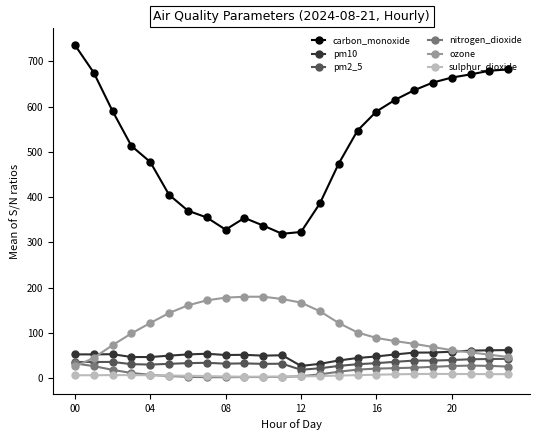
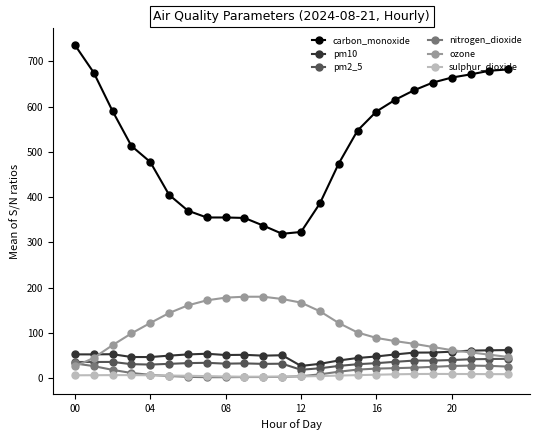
  {
    "carbon_monoxide": {
      "00": 740,
      "04": 480,
-     "08": 330
+     "08": 360
    }
  }
